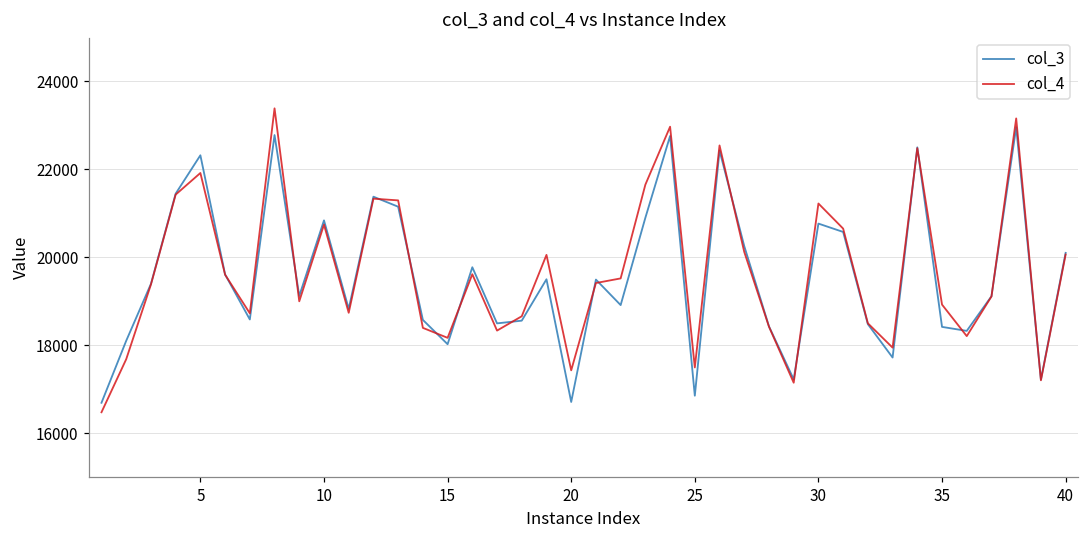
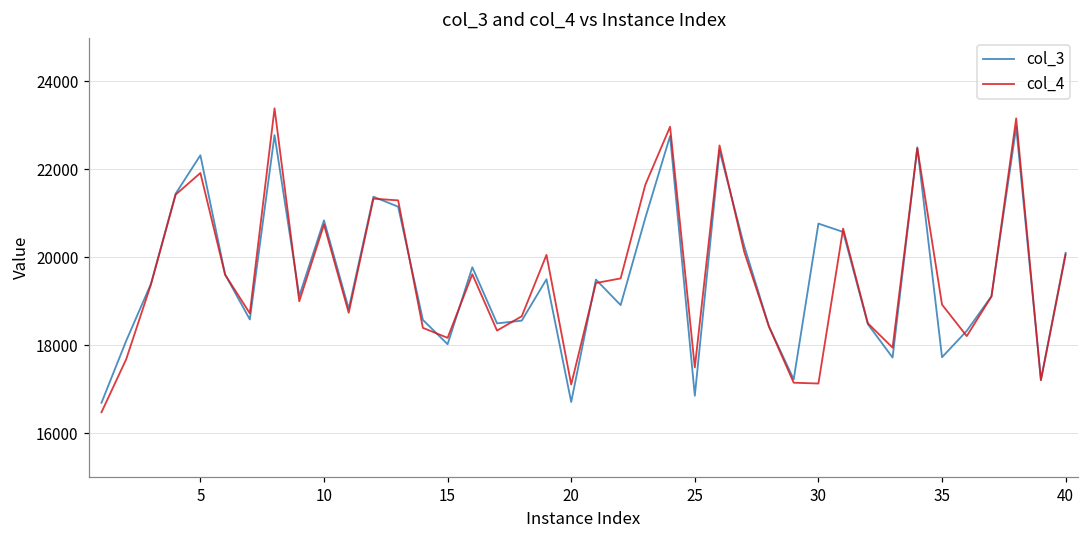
  {
    "col_3": {
      "5": 22300,
      "10": 20800,
      "15": 18000,
      "20": 16700,
      "25": 16900,
      "30": 20800,
-     "35": 18400
+     "35": 17700
    },
    "col_4": {
      "5": 21900,
      "10": 20700,
      "15": 18200,
-     "20": 17400,
+     "20": 17100,
      "25": 17500,
-     "30": 21200,
+     "30": 17100,
      "35": 18900
    }
  }
